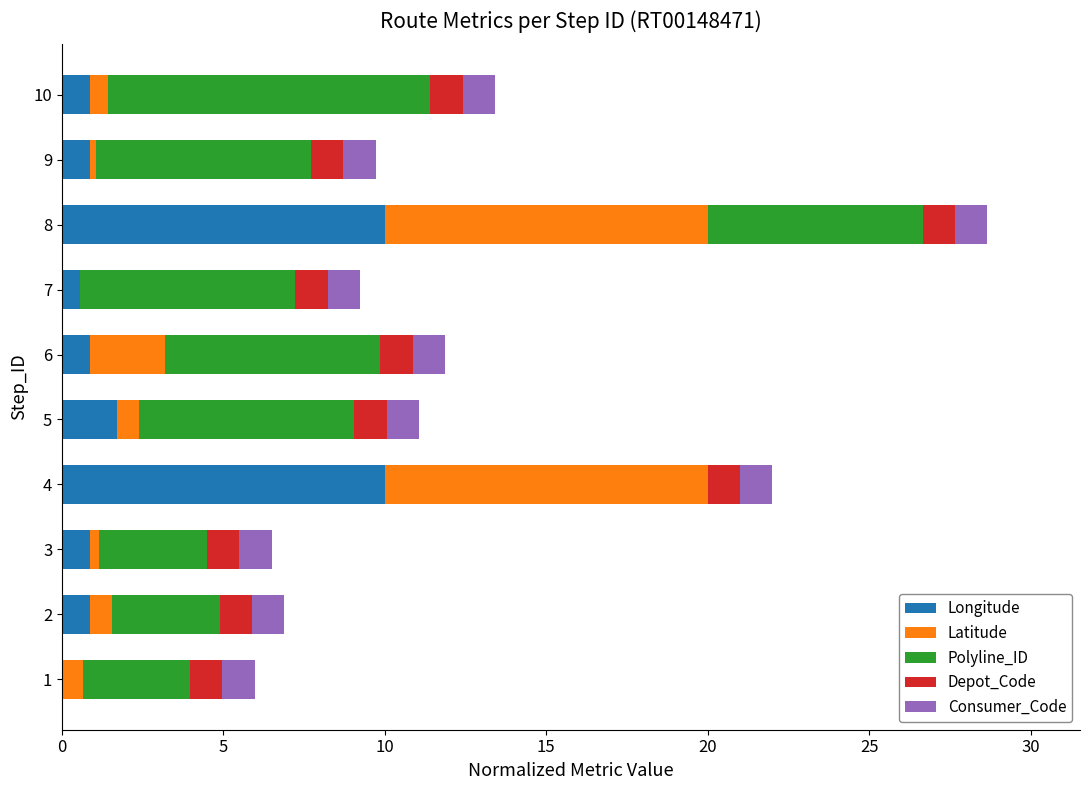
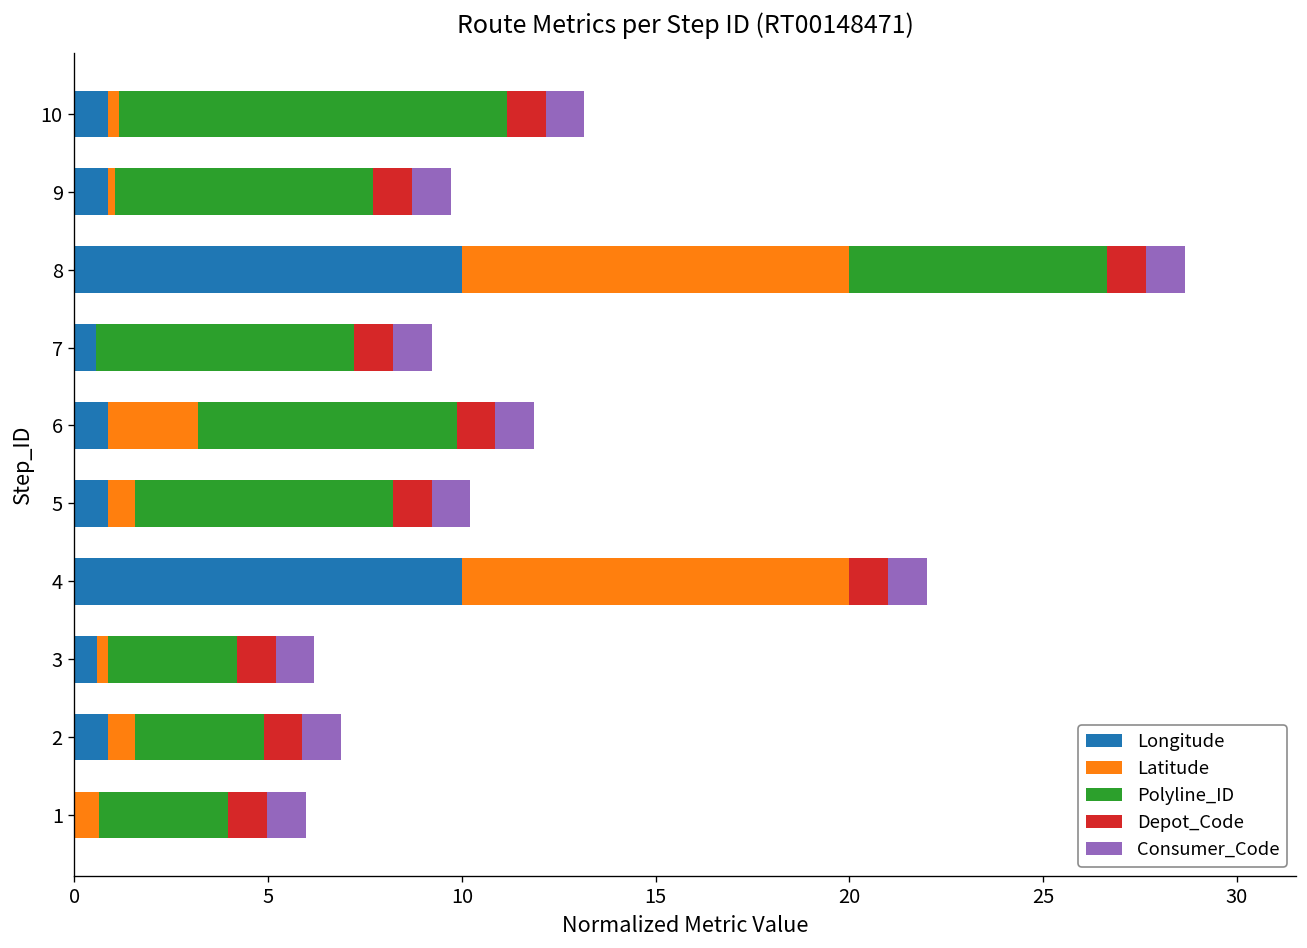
  {
    "Longitude": {
      "10": 0.9,
      "9": 0.9,
      "8": 10.0,
      "7": 0.6,
      "6": 0.9,
-     "5": 1.7,
+     "5": 0.9,
      "4": 10.0,
-     "3": 0.9,
+     "3": 0.6,
      "2": 0.9,
      "1": 0.0
    },
    "Latitude": {
-     "10": 0.5,
+     "10": 0.3,
      "9": 0.2,
      "8": 10.0,
      "7": 0.0,
      "6": 2.3,
      "5": 0.7,
      "4": 10.0,
      "3": 0.3,
      "2": 0.7,
      "1": 0.6
    },
    "Polyline_ID": {
      "10": 10.0,
      "9": 6.7,
      "8": 6.7,
      "7": 6.7,
      "6": 6.7,
      "5": 6.7,
      "4": 0.0,
      "3": 3.3,
      "2": 3.3,
      "1": 3.3
    },
    "Depot_Code": {
      "10": 1.0,
      "9": 1.0,
      "8": 1.0,
      "7": 1.0,
      "6": 1.0,
      "5": 1.0,
      "4": 1.0,
      "3": 1.0,
      "2": 1.0,
      "1": 1.0
    },
    "Consumer_Code": {
      "10": 1.0,
      "9": 1.0,
      "8": 1.0,
      "7": 1.0,
      "6": 1.0,
      "5": 1.0,
      "4": 1.0,
      "3": 1.0,
      "2": 1.0,
      "1": 1.0
    }
  }
